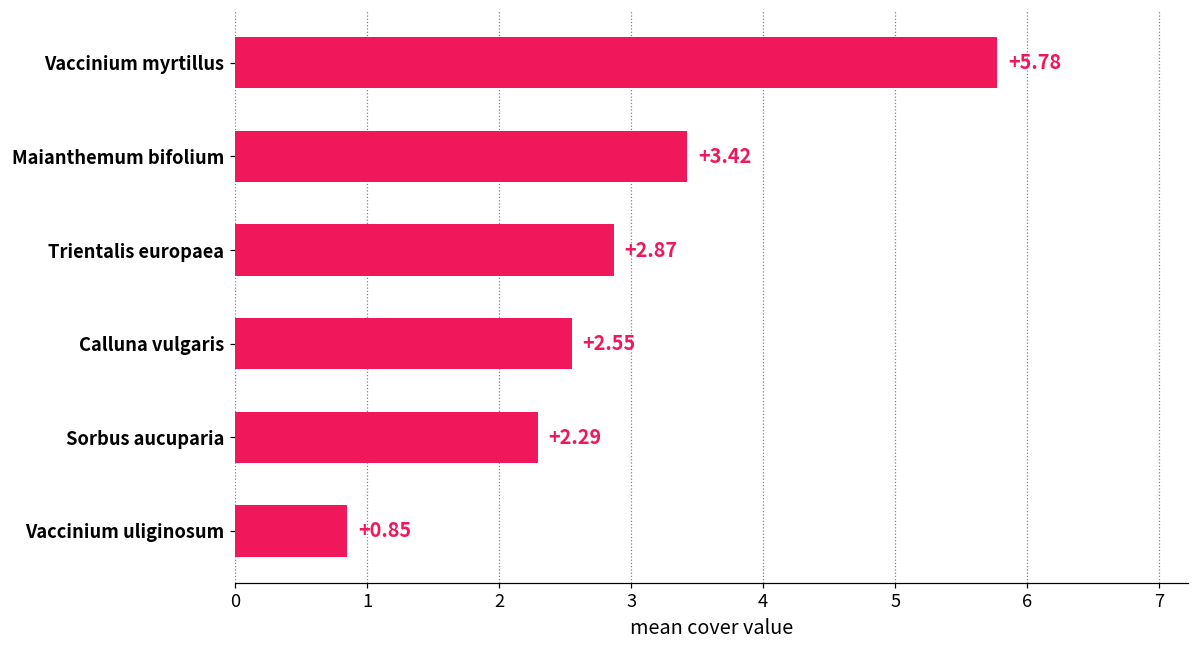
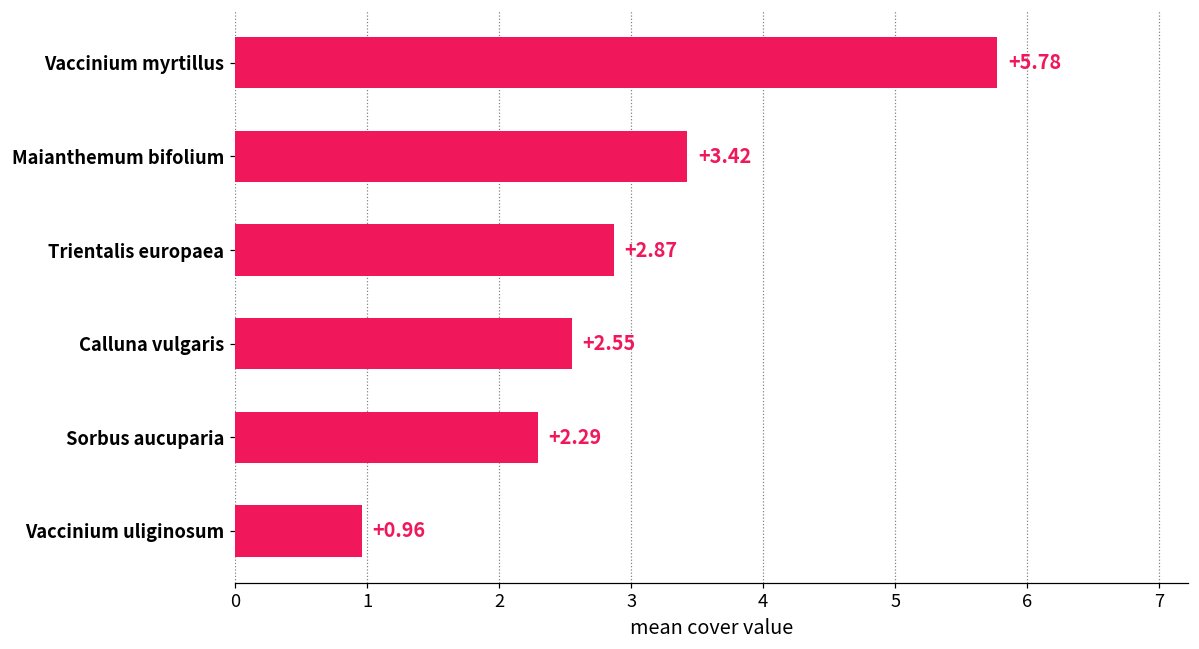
  {
    "Vaccinium myrtillus": "+5.78",
    "Maianthemum bifolium": "+3.42",
    "Trientalis europaea": "+2.87",
    "Calluna vulgaris": "+2.55",
    "Sorbus aucuparia": "+2.29",
-   "Vaccinium uliginosum": "+0.85"
+   "Vaccinium uliginosum": "+0.96"
  }
